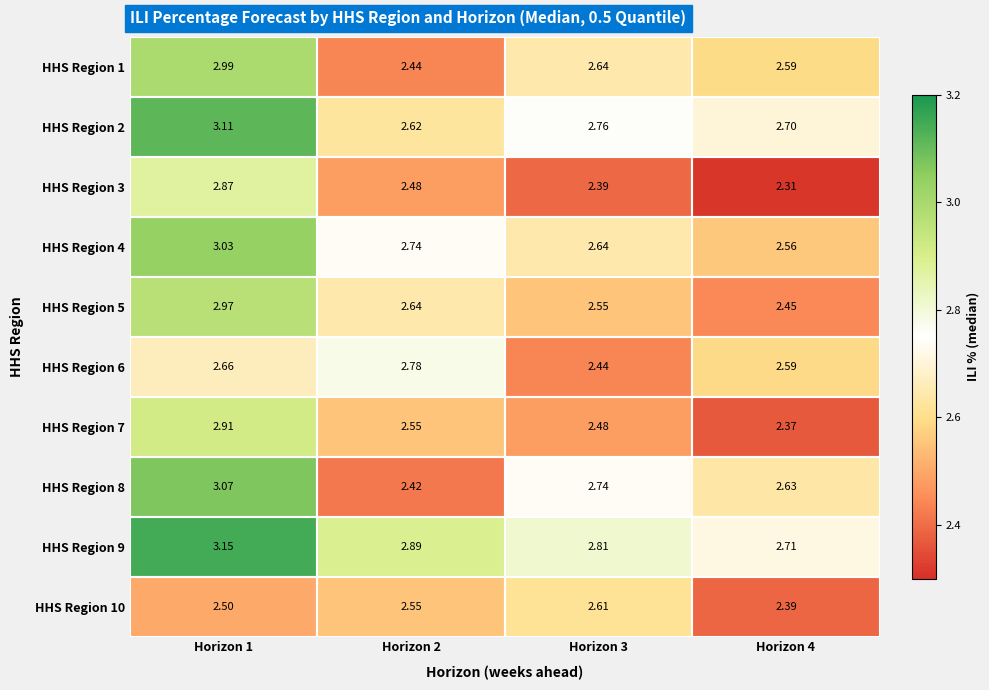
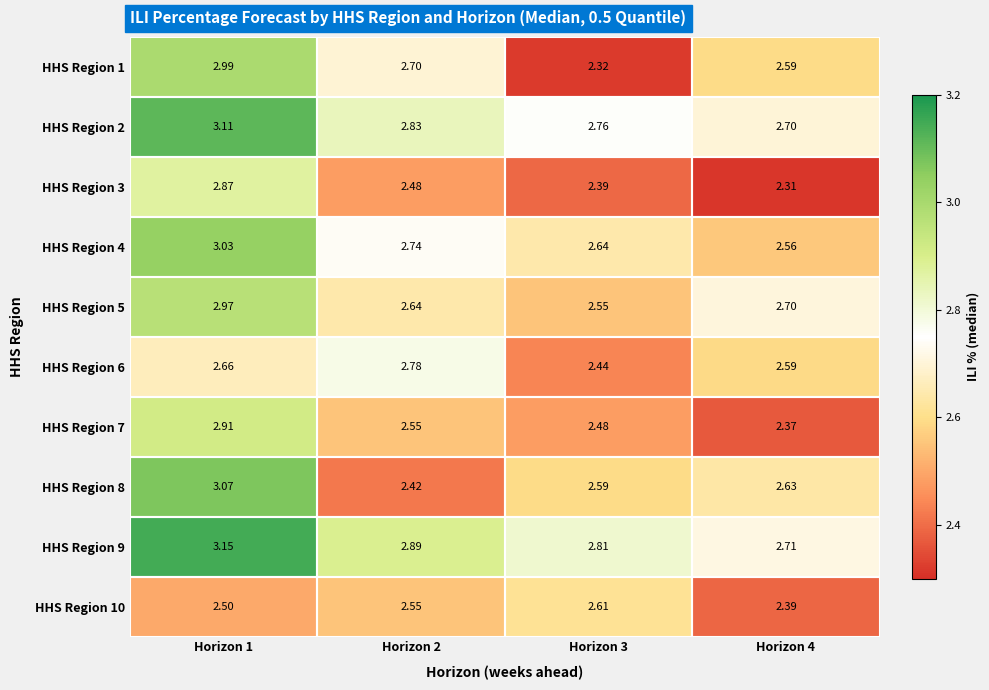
  {
    "HHS Region 1": {
      "Horizon 1": 2.99,
-     "Horizon 2": 2.44,
-     "Horizon 3": 2.64,
+     "Horizon 2": 2.70,
+     "Horizon 3": 2.32,
      "Horizon 4": 2.59
    },
    "HHS Region 2": {
      "Horizon 1": 3.11,
-     "Horizon 2": 2.62,
+     "Horizon 2": 2.83,
      "Horizon 3": 2.76,
      "Horizon 4": 2.70
    },
    "HHS Region 3": {
      "Horizon 1": 2.87,
      "Horizon 2": 2.48,
      "Horizon 3": 2.39,
      "Horizon 4": 2.31
    },
    "HHS Region 4": {
      "Horizon 1": 3.03,
      "Horizon 2": 2.74,
      "Horizon 3": 2.64,
      "Horizon 4": 2.56
    },
    "HHS Region 5": {
      "Horizon 1": 2.97,
      "Horizon 2": 2.64,
      "Horizon 3": 2.55,
-     "Horizon 4": 2.45
+     "Horizon 4": 2.70
    },
    "HHS Region 6": {
      "Horizon 1": 2.66,
      "Horizon 2": 2.78,
      "Horizon 3": 2.44,
      "Horizon 4": 2.59
    },
    "HHS Region 7": {
      "Horizon 1": 2.91,
      "Horizon 2": 2.55,
      "Horizon 3": 2.48,
      "Horizon 4": 2.37
    },
    "HHS Region 8": {
      "Horizon 1": 3.07,
      "Horizon 2": 2.42,
-     "Horizon 3": 2.74,
+     "Horizon 3": 2.59,
      "Horizon 4": 2.63
    },
    "HHS Region 9": {
      "Horizon 1": 3.15,
      "Horizon 2": 2.89,
      "Horizon 3": 2.81,
      "Horizon 4": 2.71
    },
    "HHS Region 10": {
      "Horizon 1": 2.50,
      "Horizon 2": 2.55,
      "Horizon 3": 2.61,
      "Horizon 4": 2.39
    }
  }
